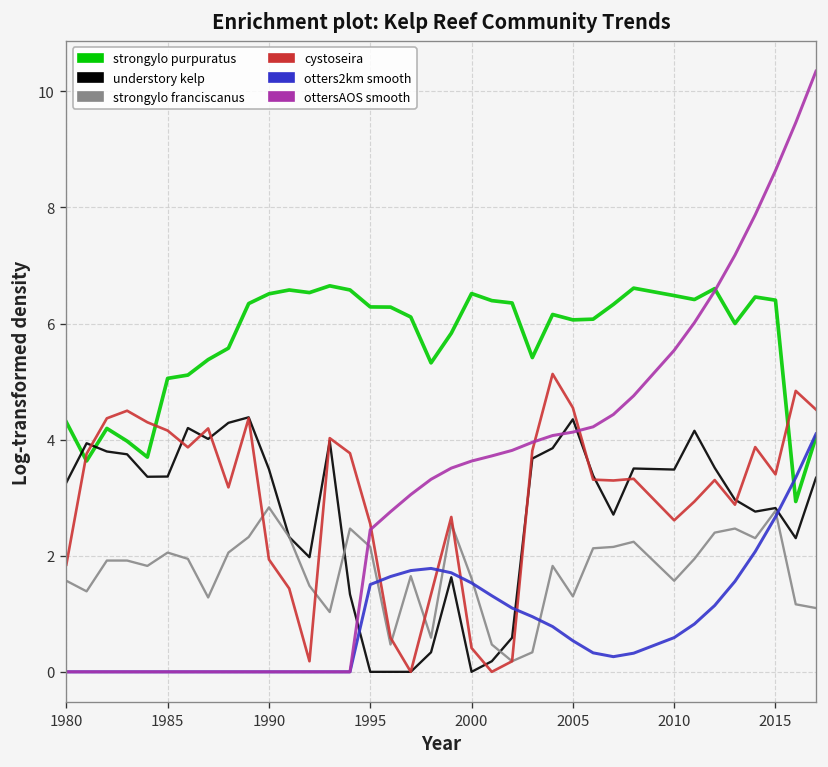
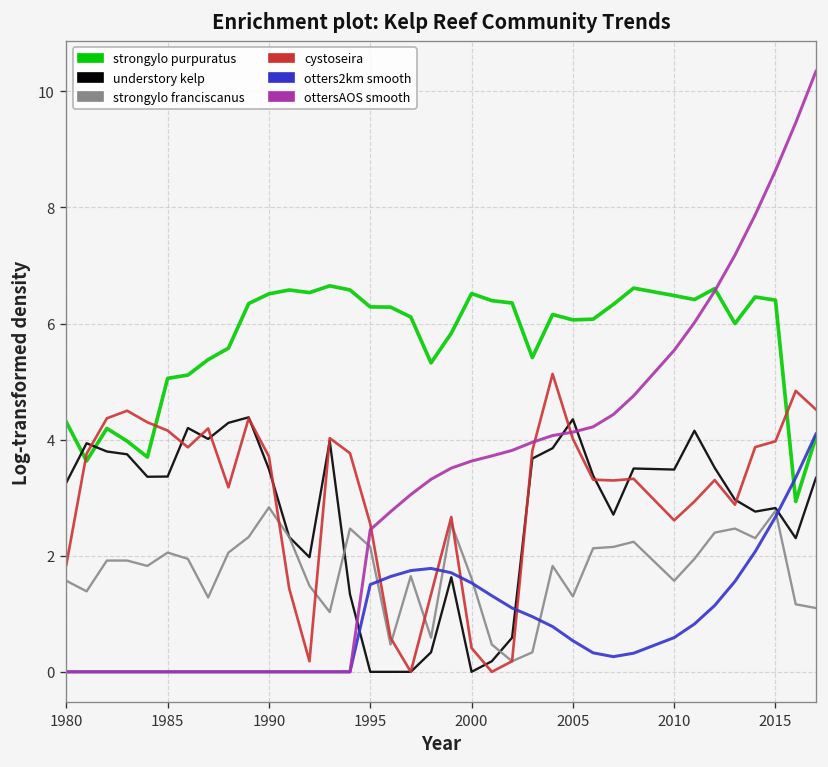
  {
    "cystoseira": {
      "1980": 1.8,
      "1985": 4.2,
-     "1990": 1.9,
+     "1990": 3.7,
      "1995": 2.5,
      "2000": 0.4,
-     "2005": 4.5,
+     "2005": 4.0,
      "2010": 2.6,
-     "2015": 3.4
+     "2015": 4.0
    }
  }
